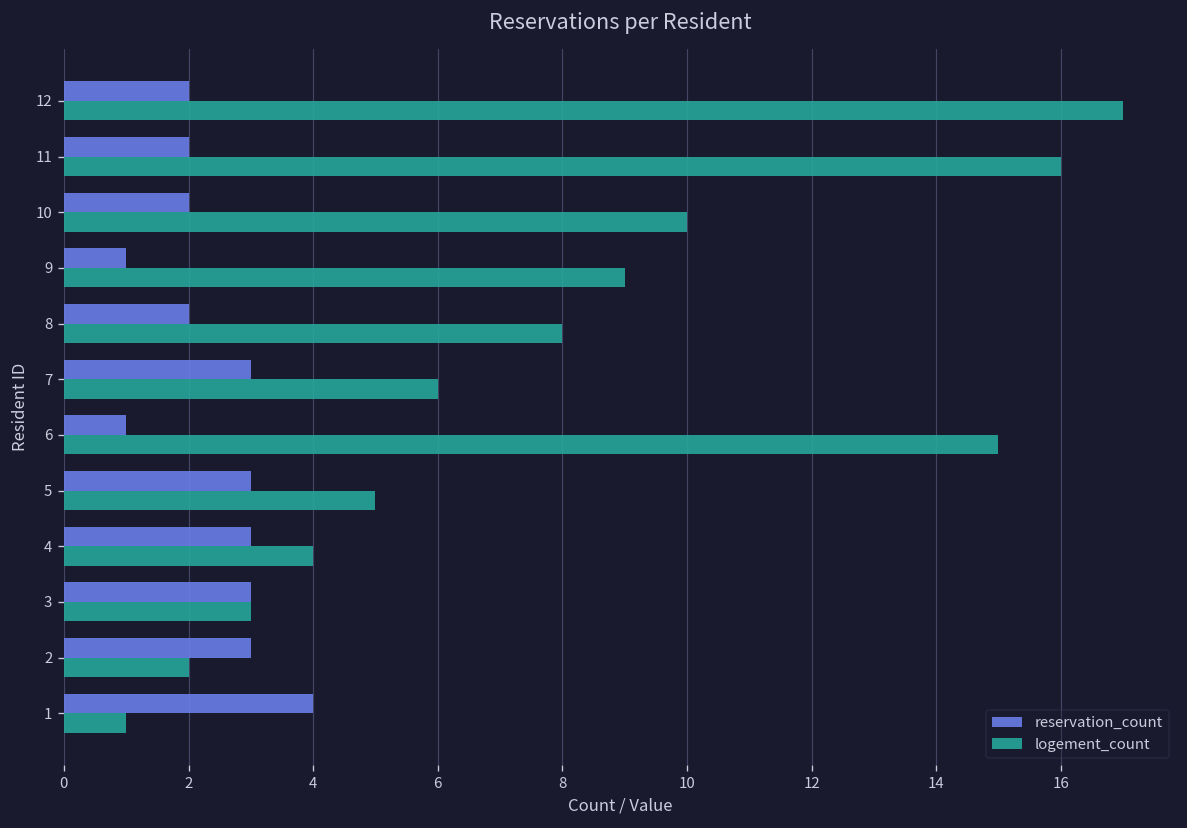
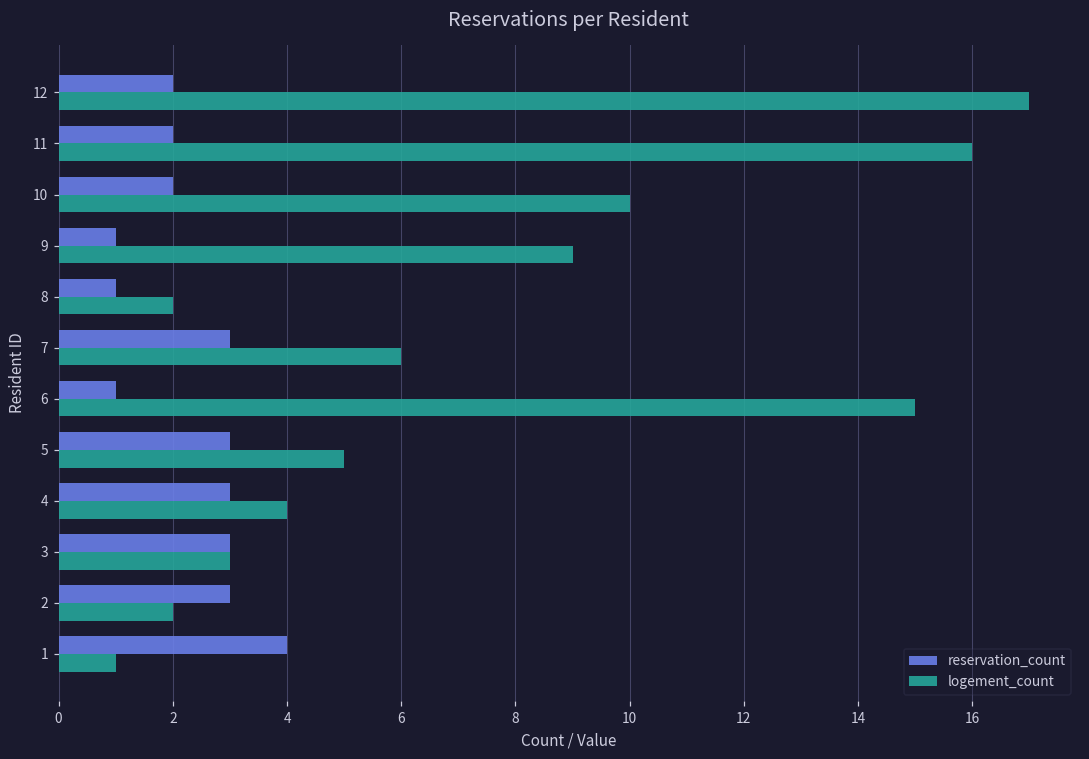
  {
    "reservation_count": {
      "12": 2,
      "11": 2,
      "10": 2,
      "9": 1,
-     "8": 2,
+     "8": 1,
      "7": 3,
      "6": 1,
      "5": 3,
      "4": 3,
      "3": 3,
      "2": 3,
      "1": 4
    },
    "logement_count": {
      "12": 17,
      "11": 16,
      "10": 10,
      "9": 9,
-     "8": 8,
+     "8": 2,
      "7": 6,
      "6": 15,
      "5": 5,
      "4": 4,
      "3": 3,
      "2": 2,
      "1": 1
    }
  }
